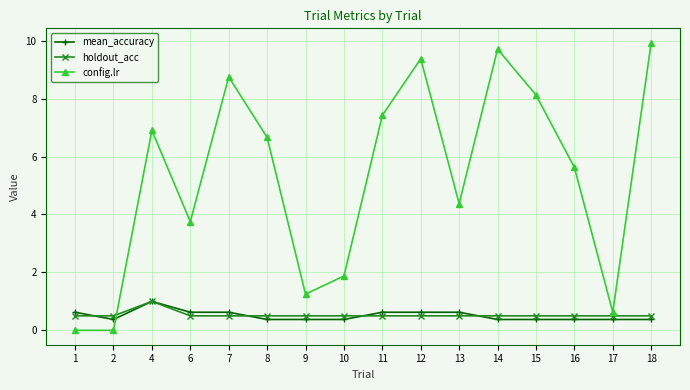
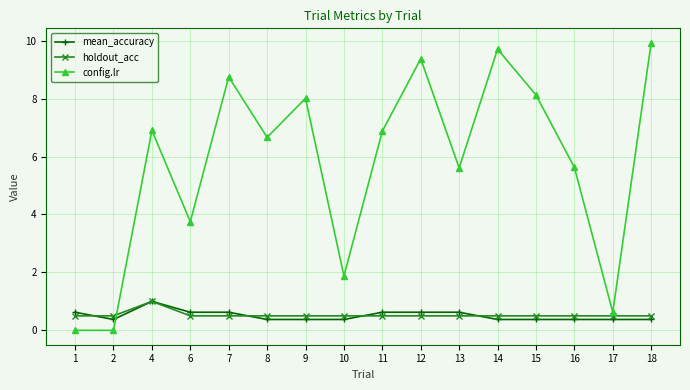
  {
    "mean_accuracy": {
      "1": 0.6,
      "2": 0.4,
      "6": 0.6,
      "7": 0.6,
      "8": 0.4,
      "9": 0.4,
      "10": 0.4,
      "11": 0.6,
      "12": 0.6,
      "13": 0.6,
      "14": 0.4,
      "15": 0.4,
      "16": 0.4,
      "17": 0.4,
      "18": 0.4
    },
    "holdout_acc": {
      "1": 0.5,
      "2": 0.5,
      "6": 0.5,
      "7": 0.5,
      "8": 0.5,
      "9": 0.5,
      "10": 0.5,
      "11": 0.5,
      "12": 0.5,
      "13": 0.5,
      "14": 0.5,
      "15": 0.5,
      "16": 0.5,
      "17": 0.5,
      "18": 0.5
    },
    "config.lr": {
      "1": 0.0,
      "2": 0.0,
      "4": 6.9,
      "6": 3.8,
      "7": 8.8,
      "8": 6.7,
-     "9": 1.3,
+     "9": 8.0,
      "10": 1.9,
-     "11": 7.4,
+     "11": 6.9,
      "12": 9.4,
-     "13": 4.4,
+     "13": 5.6,
      "14": 9.7,
      "15": 8.1,
      "16": 5.6,
      "17": 0.6,
      "18": 9.9
    }
  }
